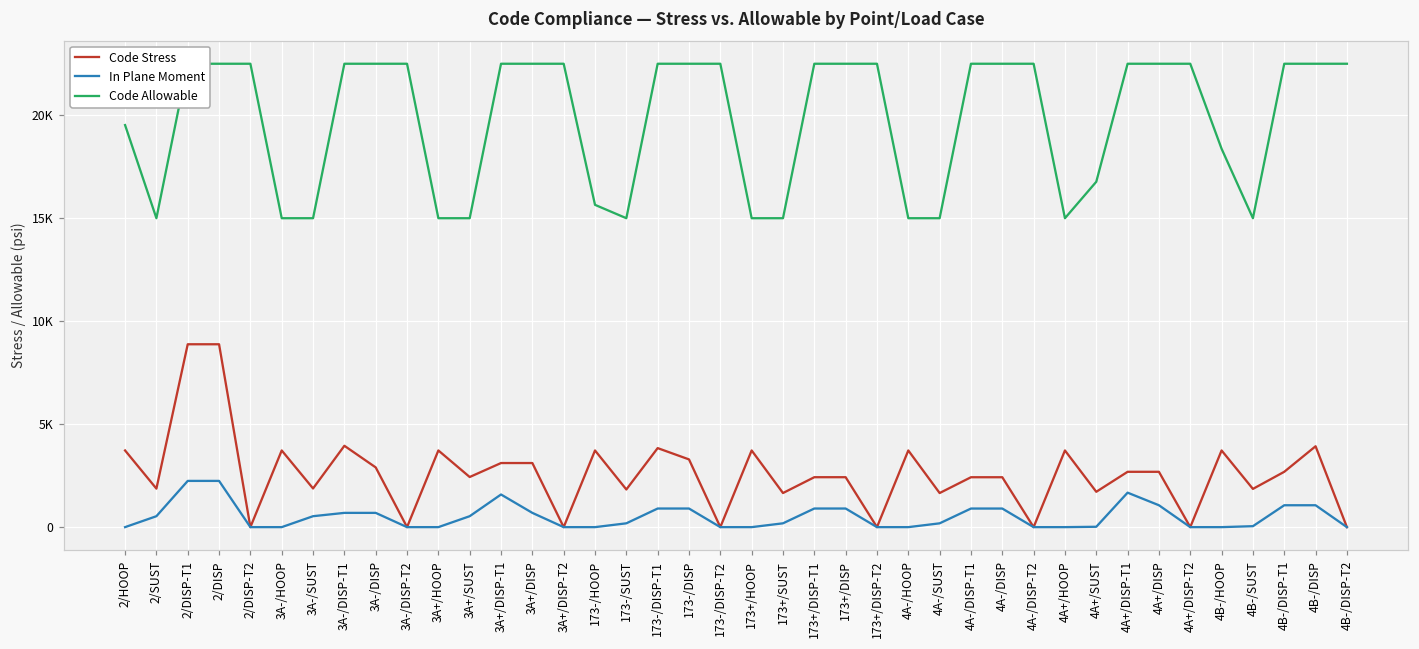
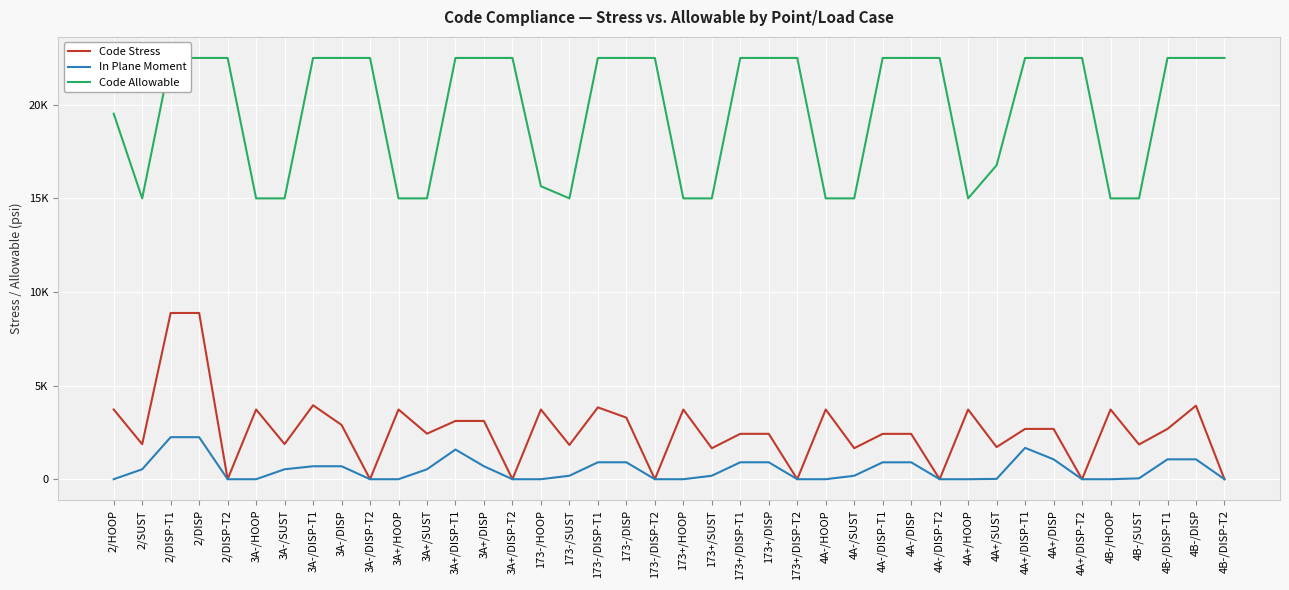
  {
    "Code Stress": {
      "2/HOOP": 3700,
      "2/SUST": 1900,
      "2/DISP-T1": 8900,
      "2/DISP": 8900,
      "3A-/HOOP": 3700,
      "3A-/SUST": 1900,
      "3A-/DISP-T1": 4000,
      "3A-/DISP": 2900,
      "3A+/HOOP": 3700,
      "3A+/SUST": 2400,
      "3A+/DISP-T1": 3100,
      "3A+/DISP": 3100,
      "173-/HOOP": 3700,
      "173-/SUST": 1800,
      "173-/DISP-T1": 3800,
      "173-/DISP": 3300,
      "173+/HOOP": 3700,
      "173+/SUST": 1700,
      "173+/DISP-T1": 2400,
      "173+/DISP": 2400,
      "4A-/HOOP": 3700,
      "4A-/SUST": 1700,
      "4A-/DISP-T1": 2400,
      "4A-/DISP": 2400,
      "4A+/HOOP": 3700,
      "4A+/SUST": 1700,
      "4A+/DISP-T1": 2700,
      "4A+/DISP": 2700,
      "4B-/HOOP": 3700,
      "4B-/SUST": 1900,
      "4B-/DISP-T1": 2700,
      "4B-/DISP": 3900
    },
    "In Plane Moment": {
      "2/HOOP": 0,
      "2/SUST": 500,
      "2/DISP-T1": 2200,
      "2/DISP": 2200,
      "3A-/HOOP": 0,
      "3A-/SUST": 500,
      "3A-/DISP-T1": 700,
      "3A-/DISP": 700,
      "3A+/HOOP": 0,
      "3A+/SUST": 500,
      "3A+/DISP-T1": 1600,
      "3A+/DISP": 700,
      "173-/HOOP": 0,
      "173-/SUST": 200,
      "173-/DISP-T1": 900,
      "173-/DISP": 900,
      "173+/HOOP": 0,
      "173+/SUST": 200,
      "173+/DISP-T1": 900,
      "173+/DISP": 900,
      "4A-/HOOP": 0,
      "4A-/SUST": 200,
      "4A-/DISP-T1": 900,
      "4A-/DISP": 900,
      "4A+/HOOP": 0,
      "4A+/SUST": 0,
      "4A+/DISP-T1": 1700,
      "4A+/DISP": 1100,
      "4B-/HOOP": 0,
      "4B-/SUST": 0,
      "4B-/DISP-T1": 1100,
      "4B-/DISP": 1100
    },
    "Code Allowable": {
      "2/HOOP": 19500,
      "2/SUST": 15000,
      "2/DISP": 22500,
      "2/DISP-T2": 22500,
      "3A-/HOOP": 15000,
      "3A-/SUST": 15000,
      "3A-/DISP-T1": 22500,
      "3A-/DISP": 22500,
      "3A-/DISP-T2": 22500,
      "3A+/HOOP": 15000,
      "3A+/SUST": 15000,
      "3A+/DISP-T1": 22500,
      "3A+/DISP": 22500,
      "3A+/DISP-T2": 22500,
      "173-/HOOP": 15600,
      "173-/SUST": 15000,
      "173-/DISP-T1": 22500,
      "173-/DISP": 22500,
      "173-/DISP-T2": 22500,
      "173+/HOOP": 15000,
      "173+/SUST": 15000,
      "173+/DISP-T1": 22500,
      "173+/DISP": 22500,
      "173+/DISP-T2": 22500,
      "4A-/HOOP": 15000,
      "4A-/SUST": 15000,
      "4A-/DISP-T1": 22500,
      "4A-/DISP": 22500,
      "4A-/DISP-T2": 22500,
      "4A+/HOOP": 15000,
      "4A+/SUST": 16800,
      "4A+/DISP-T1": 22500,
      "4A+/DISP": 22500,
      "4A+/DISP-T2": 22500,
-     "4B-/HOOP": 18400,
+     "4B-/HOOP": 15000,
      "4B-/SUST": 15000,
      "4B-/DISP-T1": 22500,
      "4B-/DISP": 22500,
      "4B-/DISP-T2": 22500
    }
  }
